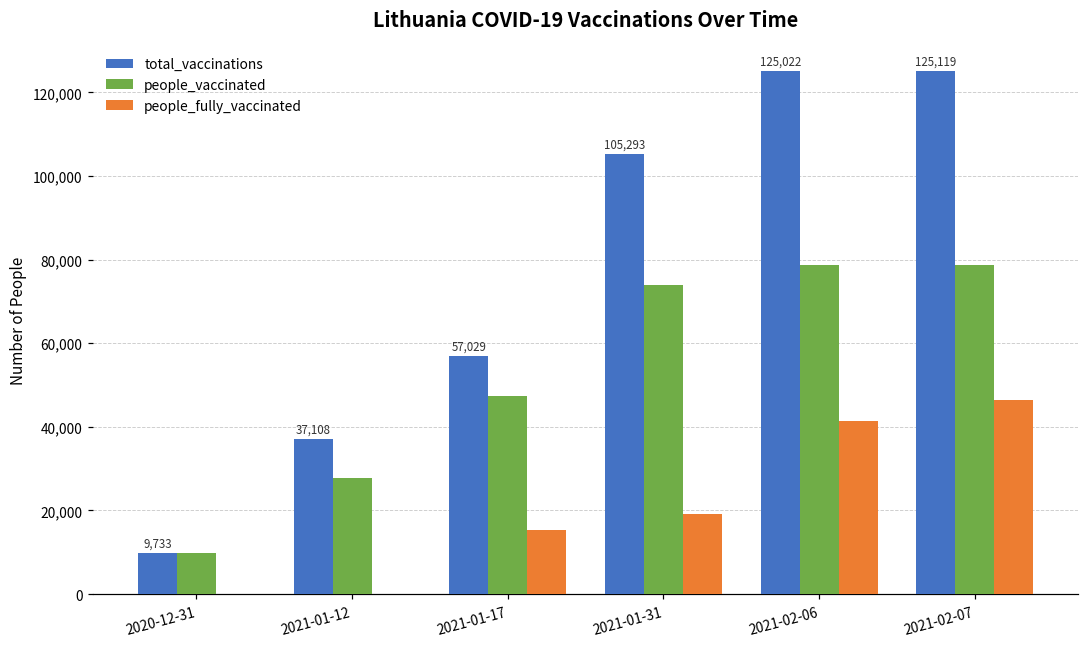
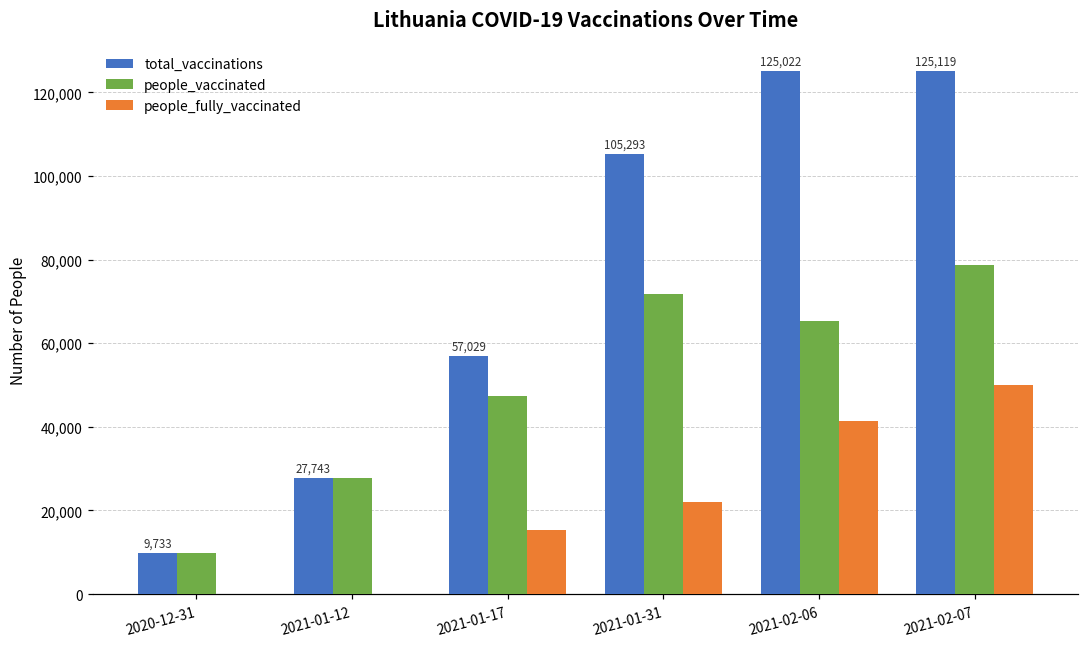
  {
    "total_vaccinations": {
      "2020-12-31": "9,733",
-     "2021-01-12": "37,108",
+     "2021-01-12": "27,743",
      "2021-01-17": "57,029",
      "2021-01-31": "105,293",
      "2021-02-06": "125,022",
      "2021-02-07": "125,119"
    },
    "people_vaccinated": {
      "2021-01-12": "28,000",
      "2021-01-17": "47,000",
-     "2021-01-31": "74,000",
-     "2021-02-06": "79,000",
+     "2021-01-31": "72,000",
+     "2021-02-06": "65,000",
      "2021-02-07": "79,000"
    },
    "people_fully_vaccinated": {
      "2020-12-31": "0",
      "2021-01-12": "0",
      "2021-01-17": "15,000",
-     "2021-01-31": "19,000",
+     "2021-01-31": "22,000",
      "2021-02-06": "41,000",
-     "2021-02-07": "46,000"
+     "2021-02-07": "50,000"
    }
  }
